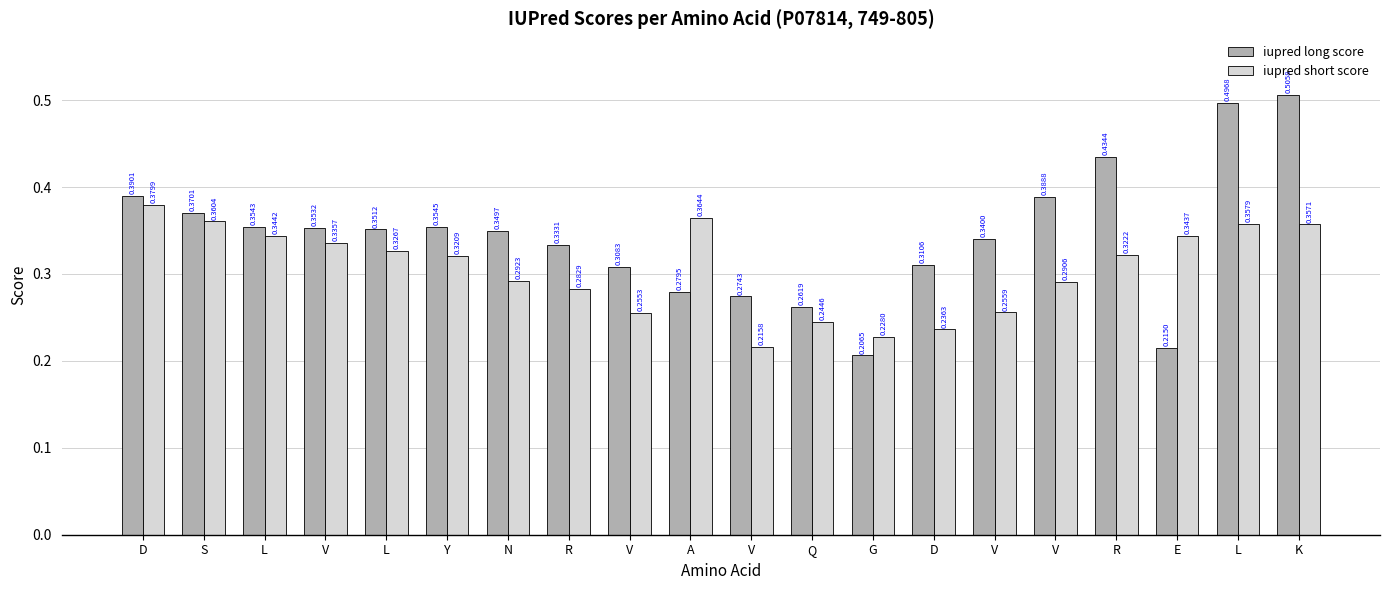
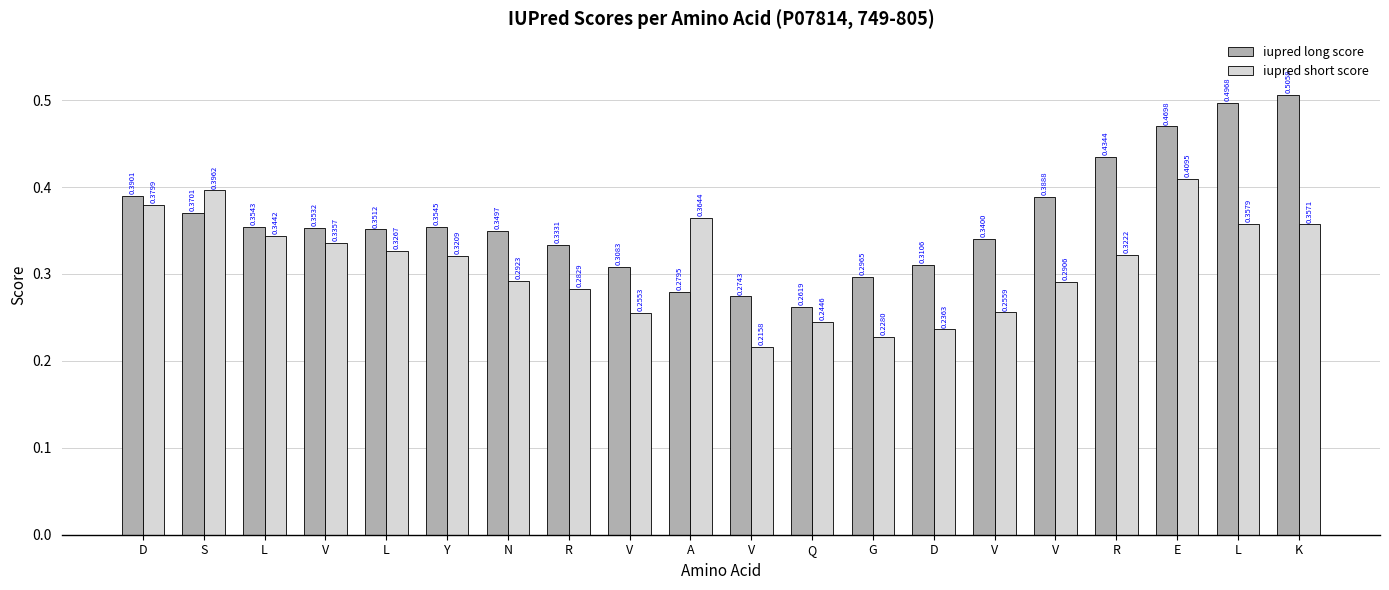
  {
    "iupred long score": {
      "S": 0.3701,
      "Y": 0.3545,
      "N": 0.3497,
      "A": 0.2795,
      "Q": 0.2619,
-     "G": 0.2065,
-     "E": 0.2150,
+     "G": 0.2965,
+     "E": 0.4698,
      "K": 0.5058
    },
    "iupred short score": {
-     "S": 0.3604,
+     "S": 0.3962,
      "Y": 0.3209,
      "N": 0.2923,
      "A": 0.3644,
      "Q": 0.2446,
      "G": 0.2280,
-     "E": 0.3437,
+     "E": 0.4095,
      "K": 0.3571
    }
  }
